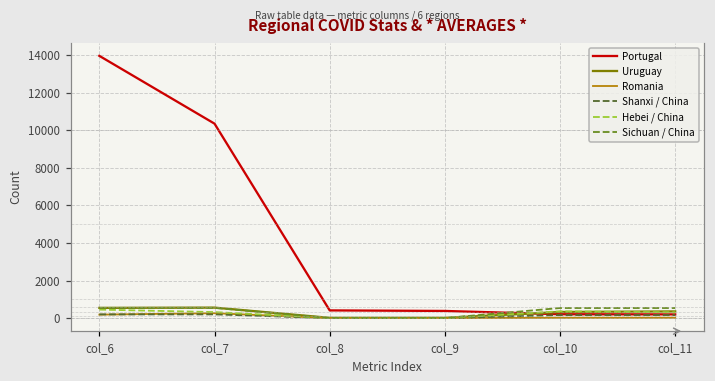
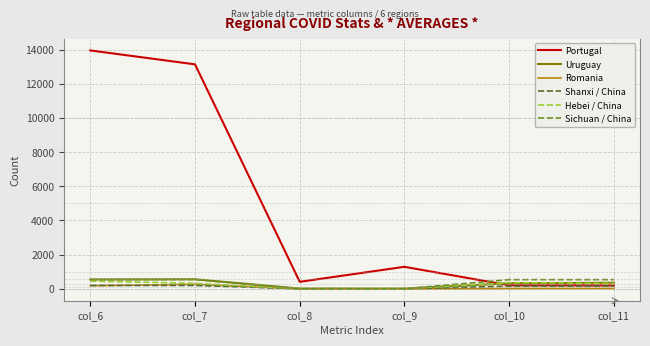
  {
    "Portugal": {
      "col_6": 14000,
-     "col_7": 10300,
+     "col_7": 13100,
      "col_8": 400,
-     "col_9": 400
+     "col_9": 1300
    }
  }
